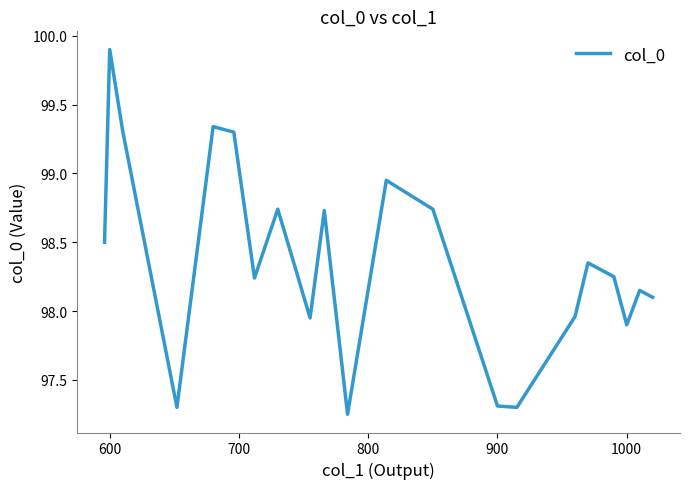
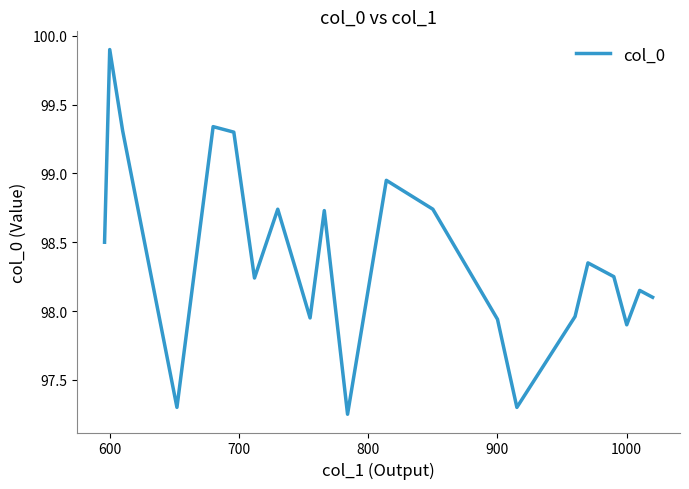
  {
    "600": 99.90,
-   "900": 97.31,
+   "900": 97.94,
    "1000": 97.90
  }
